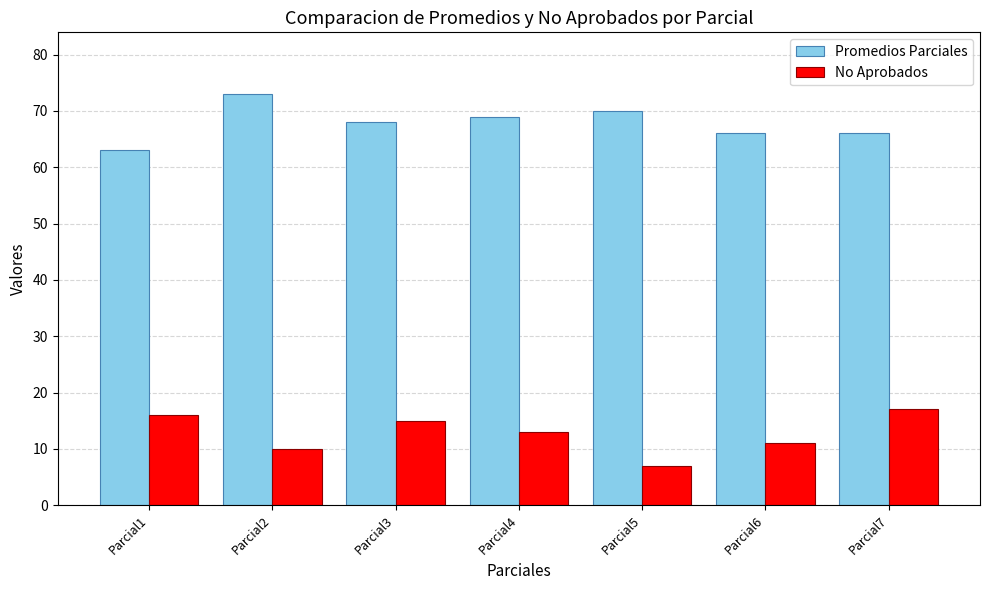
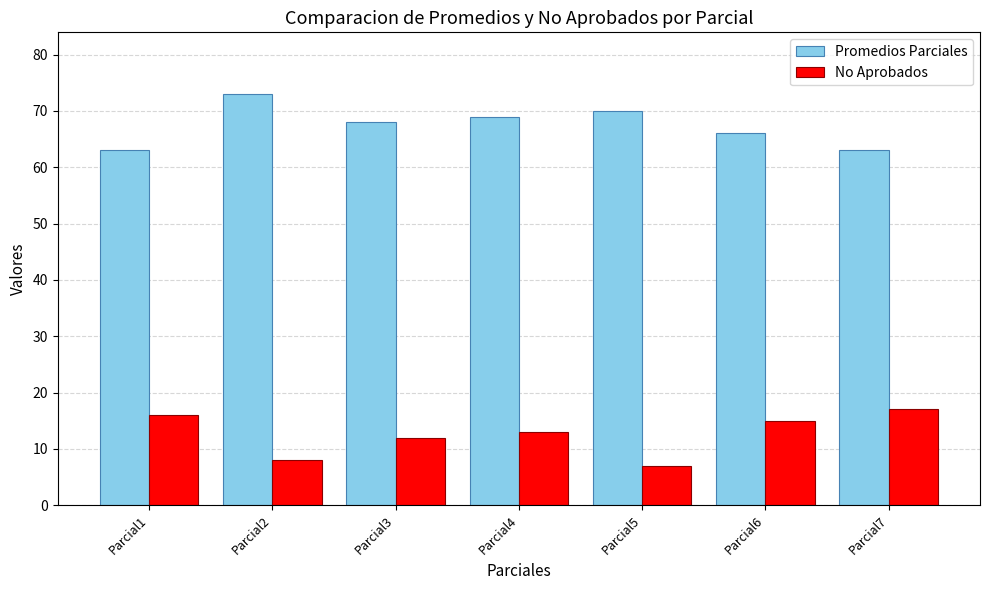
  {
    "Promedios Parciales": {
      "Parcial1": 63,
      "Parcial2": 73,
      "Parcial3": 68,
      "Parcial4": 69,
      "Parcial5": 70,
      "Parcial6": 66,
-     "Parcial7": 66
+     "Parcial7": 63
    },
    "No Aprobados": {
      "Parcial1": 16,
-     "Parcial2": 10,
-     "Parcial3": 15,
+     "Parcial2": 8,
+     "Parcial3": 12,
      "Parcial4": 13,
      "Parcial5": 7,
-     "Parcial6": 11,
+     "Parcial6": 15,
      "Parcial7": 17
    }
  }
